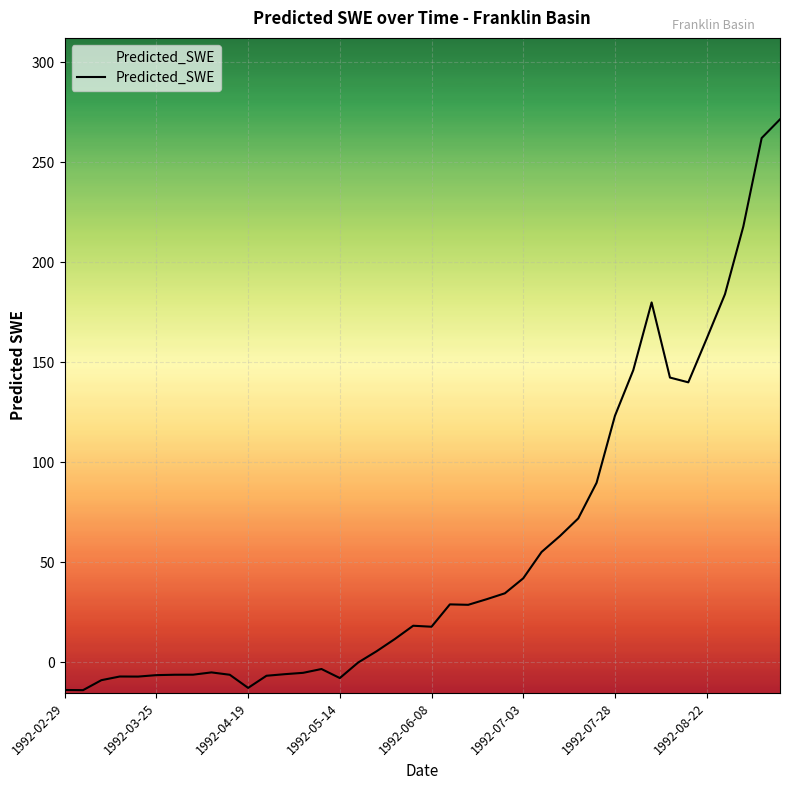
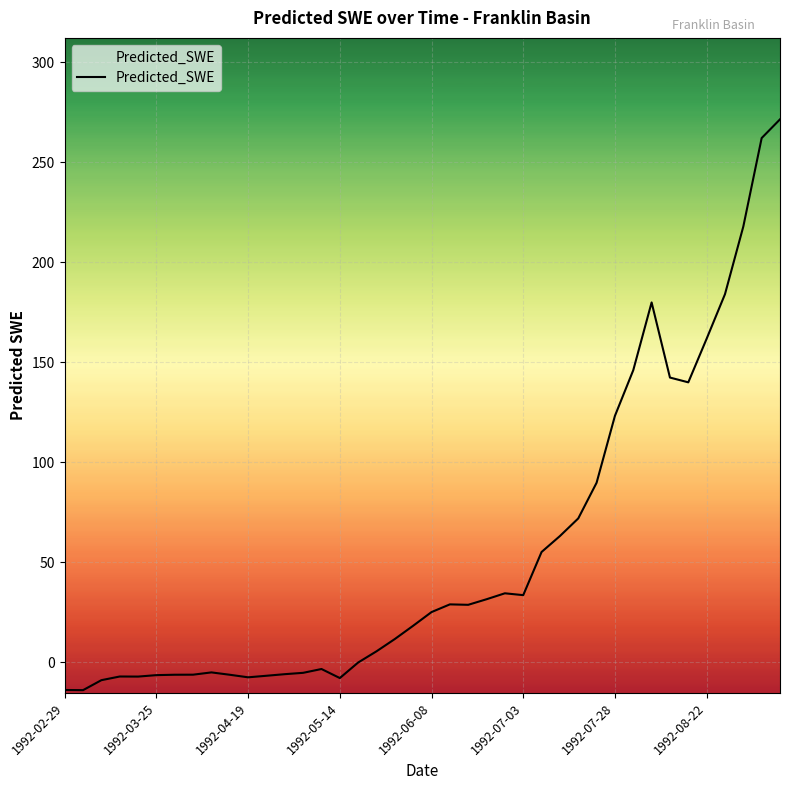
  {
    "1992-02-29": -14,
    "1992-03-25": -6,
-   "1992-04-19": -13,
+   "1992-04-19": -7,
    "1992-05-14": -8,
-   "1992-06-08": 18,
-   "1992-07-03": 42,
+   "1992-06-08": 25,
+   "1992-07-03": 34,
    "1992-07-28": 123,
    "1992-08-22": 162
  }
